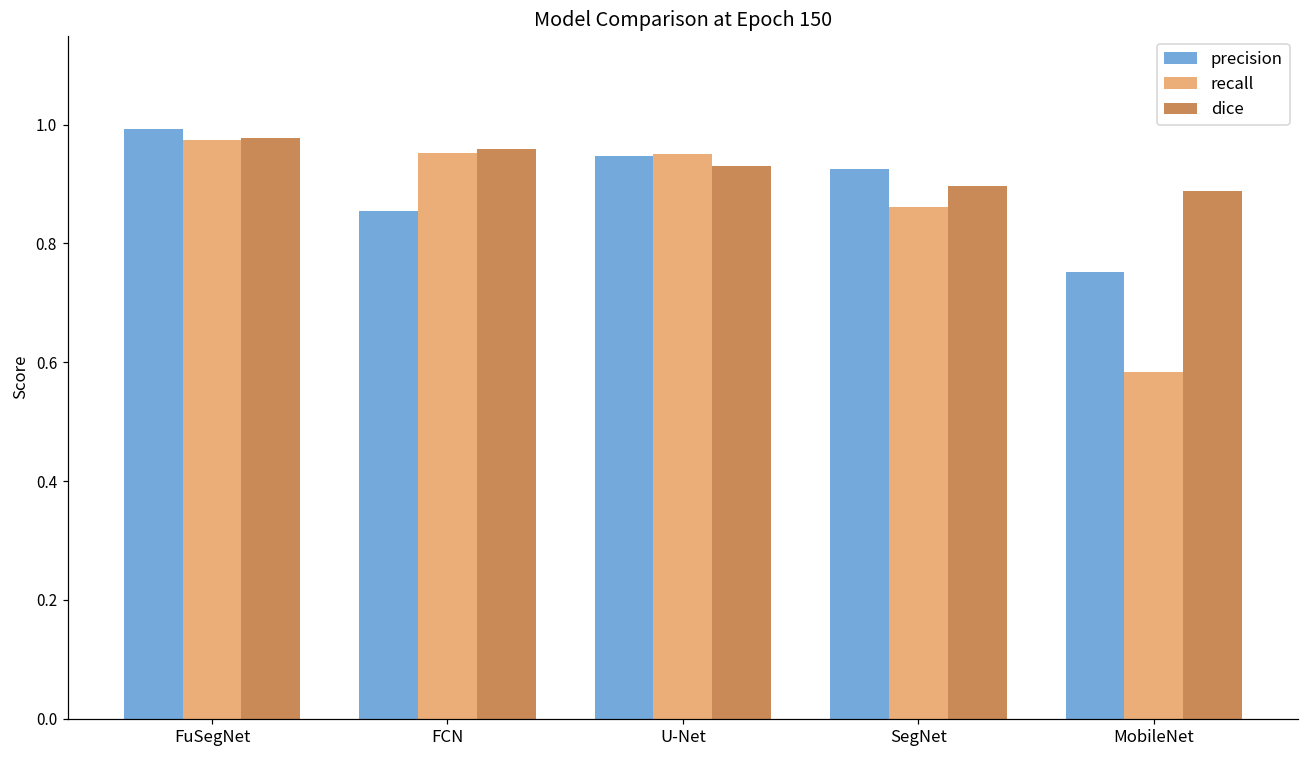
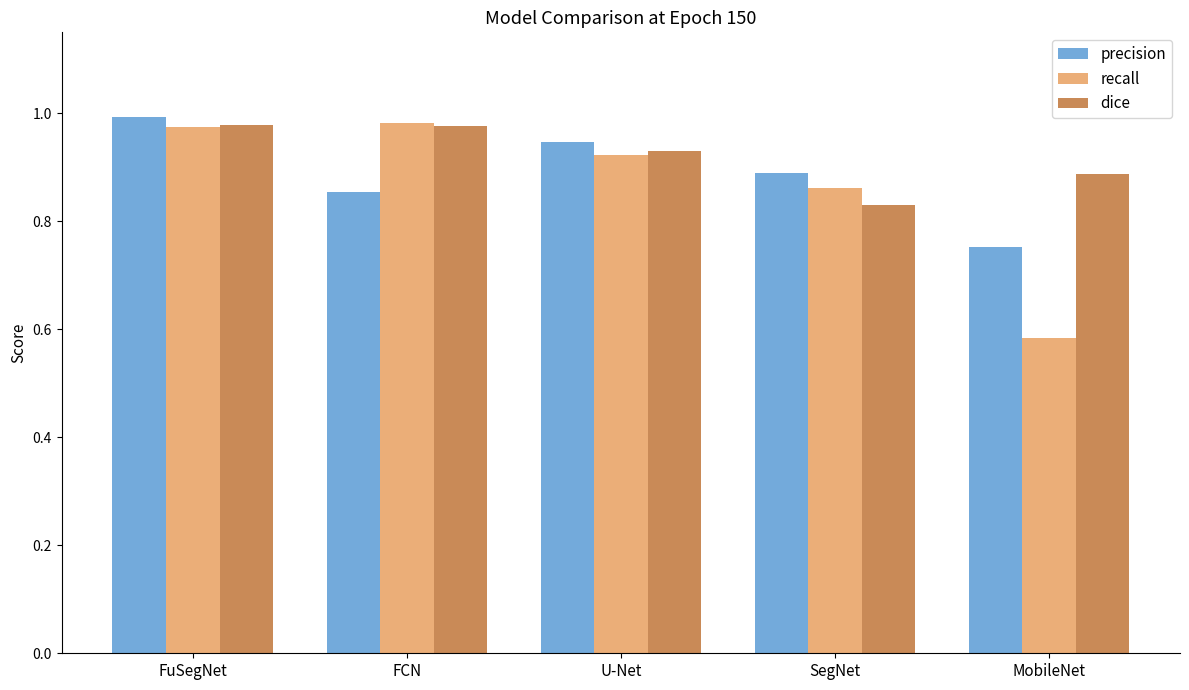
  {
    "precision": {
      "FuSegNet": 0.99,
      "FCN": 0.85,
      "U-Net": 0.95,
-     "SegNet": 0.92,
+     "SegNet": 0.89,
      "MobileNet": 0.75
    },
    "recall": {
      "FuSegNet": 0.97,
-     "FCN": 0.95,
-     "U-Net": 0.95,
+     "FCN": 0.98,
+     "U-Net": 0.92,
      "SegNet": 0.86,
      "MobileNet": 0.58
    },
    "dice": {
      "FuSegNet": 0.98,
-     "FCN": 0.96,
+     "FCN": 0.98,
      "U-Net": 0.93,
-     "SegNet": 0.90,
+     "SegNet": 0.83,
      "MobileNet": 0.89
    }
  }
